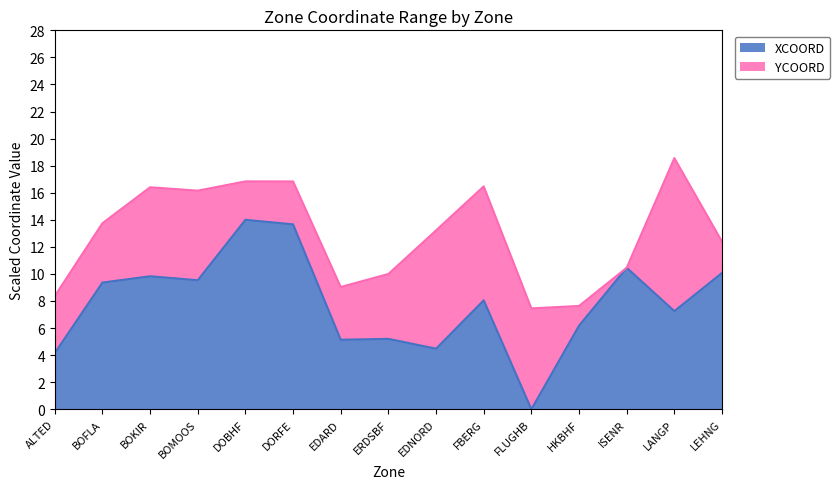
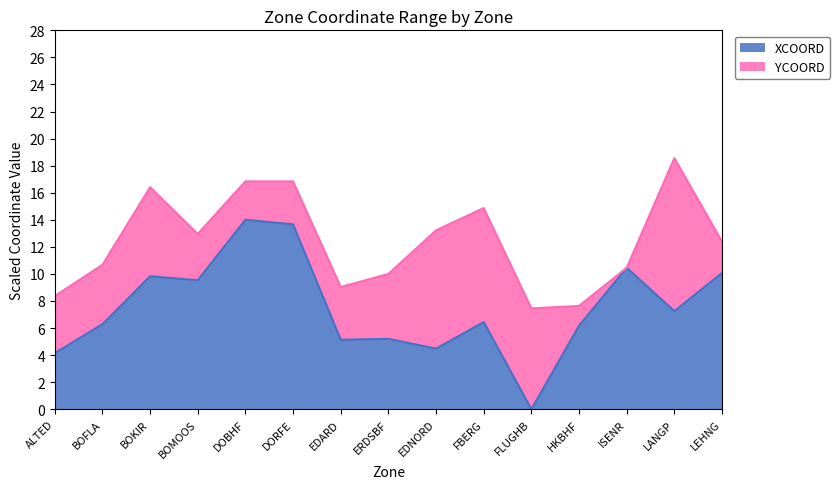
  {
    "XCOORD": {
      "ALTED": 4.1,
-     "BOFLA": 9.4,
+     "BOFLA": 6.3,
      "BOKIR": 9.8,
      "BOMOOS": 9.5,
      "DOBHF": 14.0,
      "DORFE": 13.7,
      "EDARD": 5.1,
      "ERDSBF": 5.2,
      "EDNORD": 4.5,
-     "FBERG": 8.0,
+     "FBERG": 6.4,
      "FLUGHB": 0.0,
      "HKBHF": 6.2,
      "LANGP": 7.3,
      "LEHNG": 10.1
    },
    "YCOORD": {
      "ALTED": 4.2,
      "BOFLA": 4.4,
      "BOKIR": 6.6,
-     "BOMOOS": 6.6,
+     "BOMOOS": 3.4,
      "DOBHF": 2.8,
      "DORFE": 3.2,
      "EDARD": 3.9,
      "ERDSBF": 4.8,
      "EDNORD": 8.7,
      "FBERG": 8.4,
      "FLUGHB": 7.5,
      "HKBHF": 1.5,
      "LANGP": 11.3,
      "LEHNG": 2.3
    }
  }
